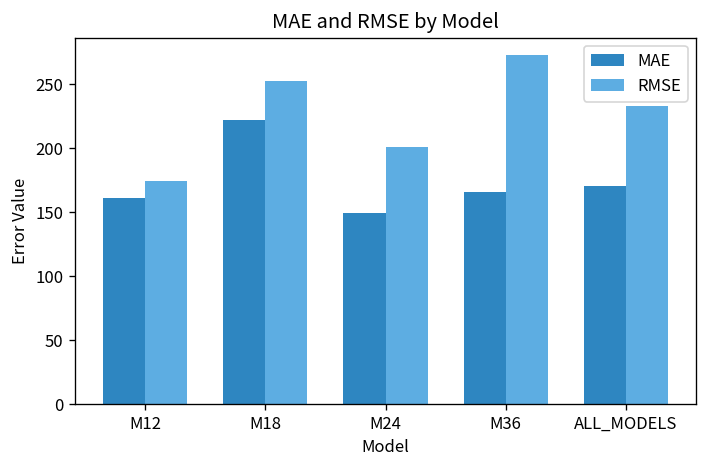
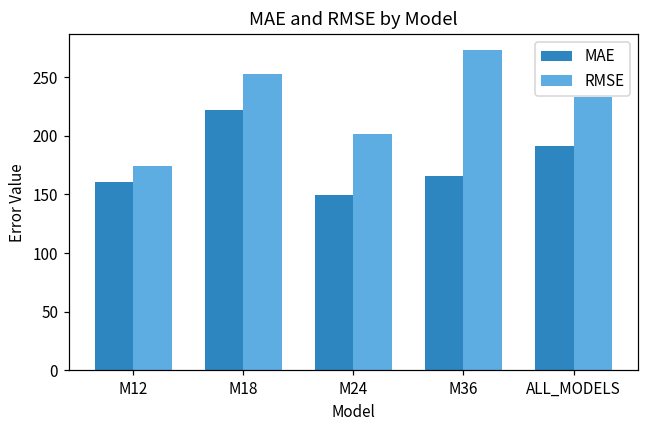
  {
    "MAE": {
      "M12": 161,
      "M18": 222,
      "M24": 149,
      "M36": 166,
-     "ALL_MODELS": 170
+     "ALL_MODELS": 191
    },
    "RMSE": {
      "M12": 174,
      "M18": 253,
      "M24": 201,
      "M36": 273,
      "ALL_MODELS": 233
    }
  }
